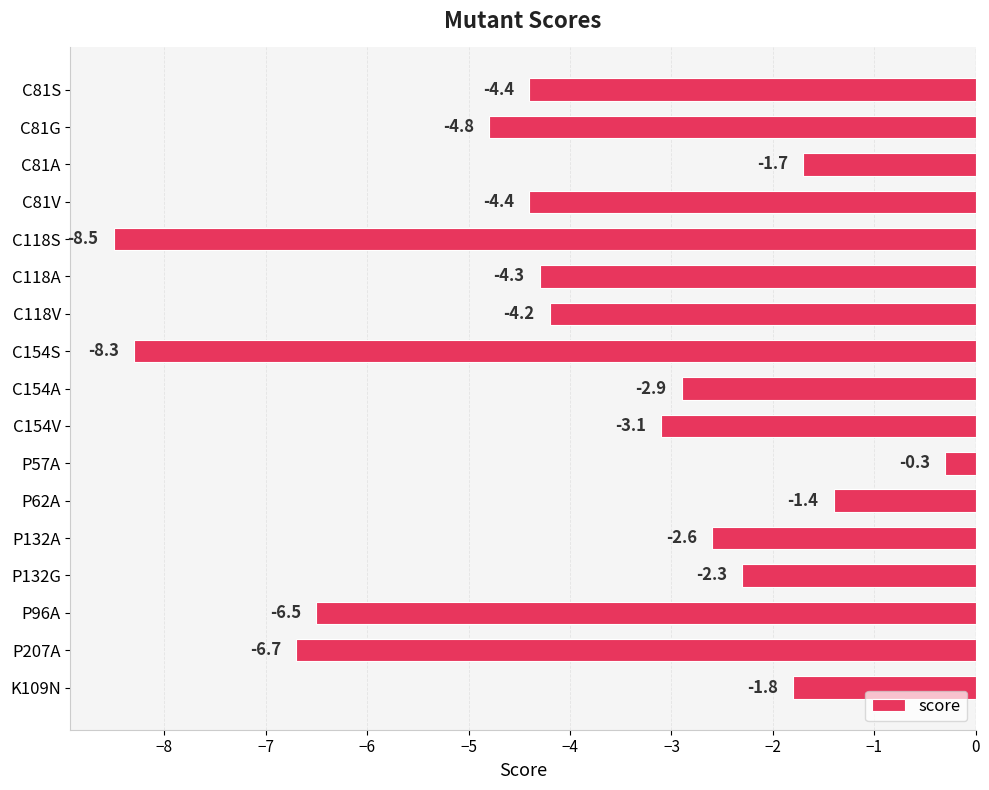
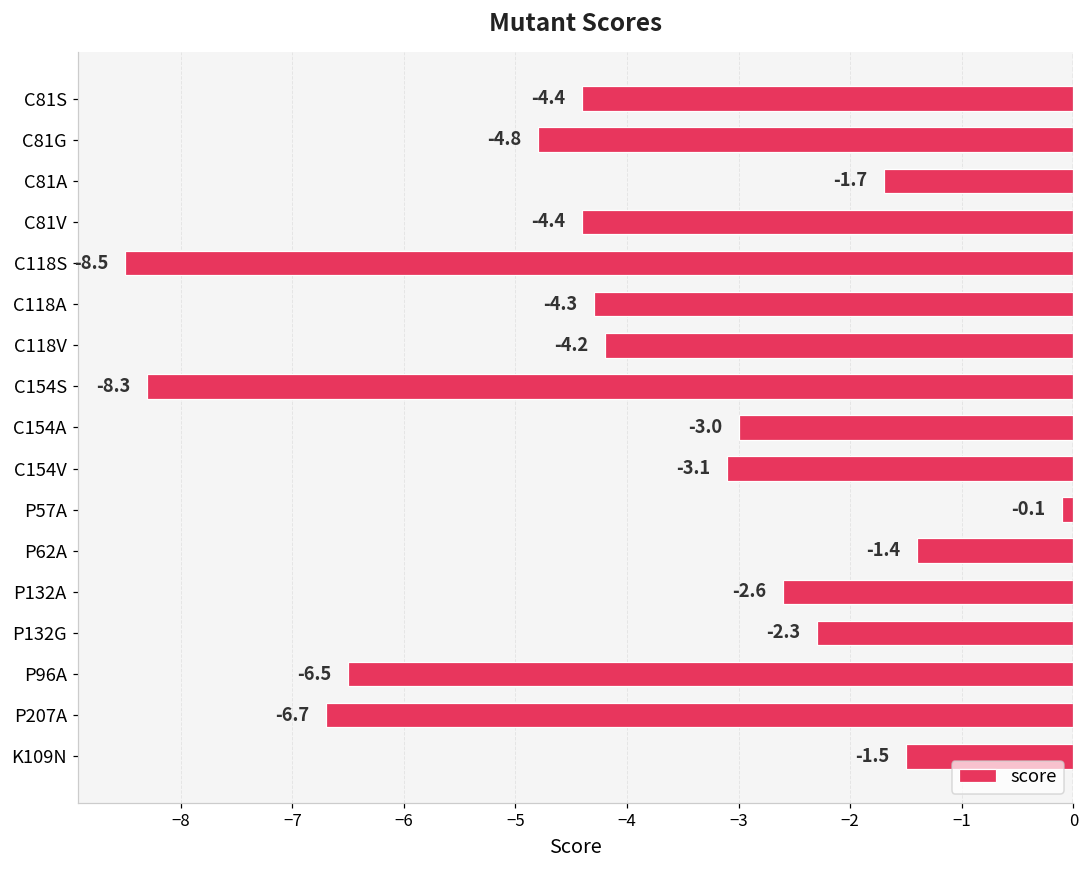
  {
    "C81S": -4.4,
    "C81G": -4.8,
    "C81A": -1.7,
    "C81V": -4.4,
    "C118S": -8.5,
    "C118A": -4.3,
    "C118V": -4.2,
    "C154S": -8.3,
-   "C154A": -2.9,
+   "C154A": -3.0,
    "C154V": -3.1,
-   "P57A": -0.3,
+   "P57A": -0.1,
    "P62A": -1.4,
    "P132A": -2.6,
    "P132G": -2.3,
    "P96A": -6.5,
    "P207A": -6.7,
-   "K109N": -1.8
+   "K109N": -1.5
  }
